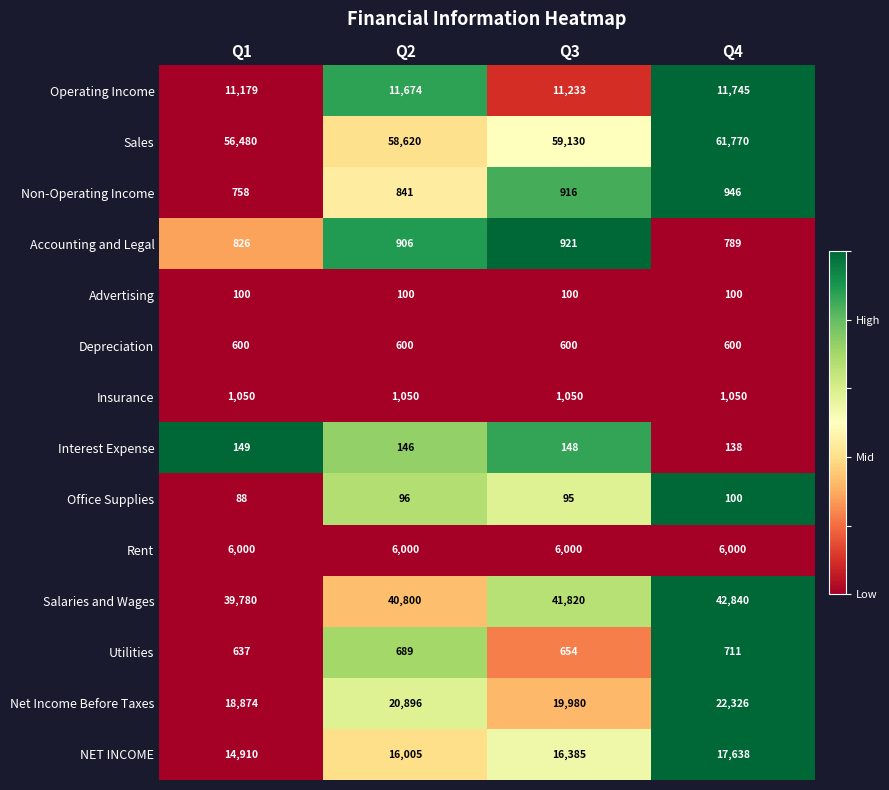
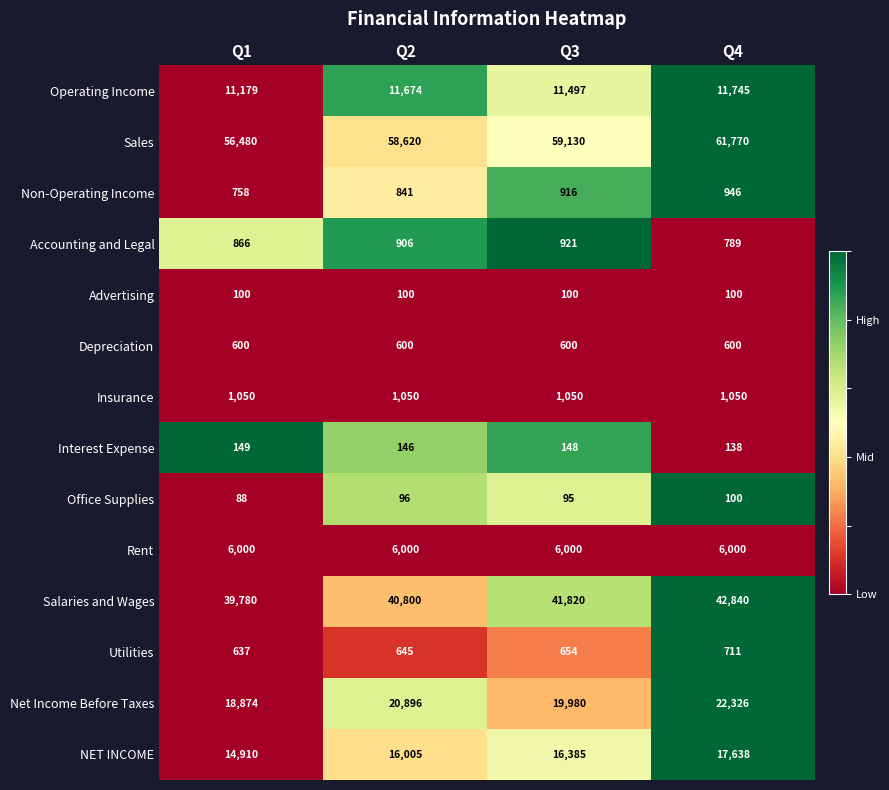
  {
    "Operating Income": {
      "Q1": "11,179",
      "Q2": "11,674",
-     "Q3": "11,233",
+     "Q3": "11,497",
      "Q4": "11,745"
    },
    "Sales": {
      "Q1": "56,480",
      "Q2": "58,620",
      "Q3": "59,130",
      "Q4": "61,770"
    },
    "Non-Operating Income": {
      "Q1": "758",
      "Q2": "841",
      "Q3": "916",
      "Q4": "946"
    },
    "Accounting and Legal": {
-     "Q1": "826",
+     "Q1": "866",
      "Q2": "906",
      "Q3": "921",
      "Q4": "789"
    },
    "Advertising": {
      "Q1": "100",
      "Q2": "100",
      "Q3": "100",
      "Q4": "100"
    },
    "Depreciation": {
      "Q1": "600",
      "Q2": "600",
      "Q3": "600",
      "Q4": "600"
    },
    "Insurance": {
      "Q1": "1,050",
      "Q2": "1,050",
      "Q3": "1,050",
      "Q4": "1,050"
    },
    "Interest Expense": {
      "Q1": "149",
      "Q2": "146",
      "Q3": "148",
      "Q4": "138"
    },
    "Office Supplies": {
      "Q1": "88",
      "Q2": "96",
      "Q3": "95",
      "Q4": "100"
    },
    "Rent": {
      "Q1": "6,000",
      "Q2": "6,000",
      "Q3": "6,000",
      "Q4": "6,000"
    },
    "Salaries and Wages": {
      "Q1": "39,780",
      "Q2": "40,800",
      "Q3": "41,820",
      "Q4": "42,840"
    },
    "Utilities": {
      "Q1": "637",
-     "Q2": "689",
+     "Q2": "645",
      "Q3": "654",
      "Q4": "711"
    },
    "Net Income Before Taxes": {
      "Q1": "18,874",
      "Q2": "20,896",
      "Q3": "19,980",
      "Q4": "22,326"
    },
    "NET INCOME": {
      "Q1": "14,910",
      "Q2": "16,005",
      "Q3": "16,385",
      "Q4": "17,638"
    }
  }
